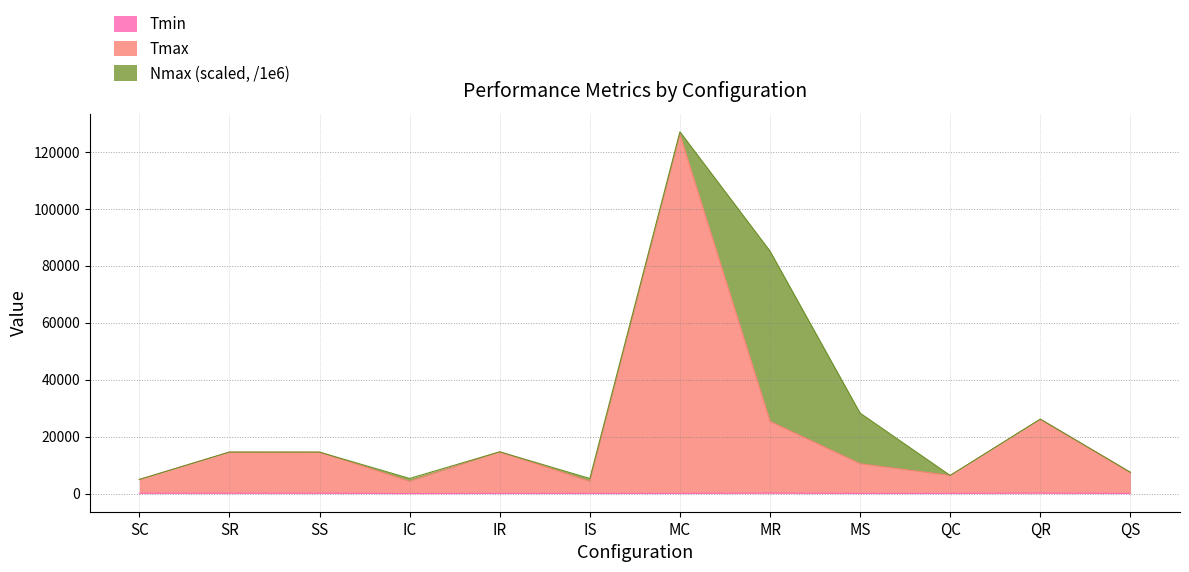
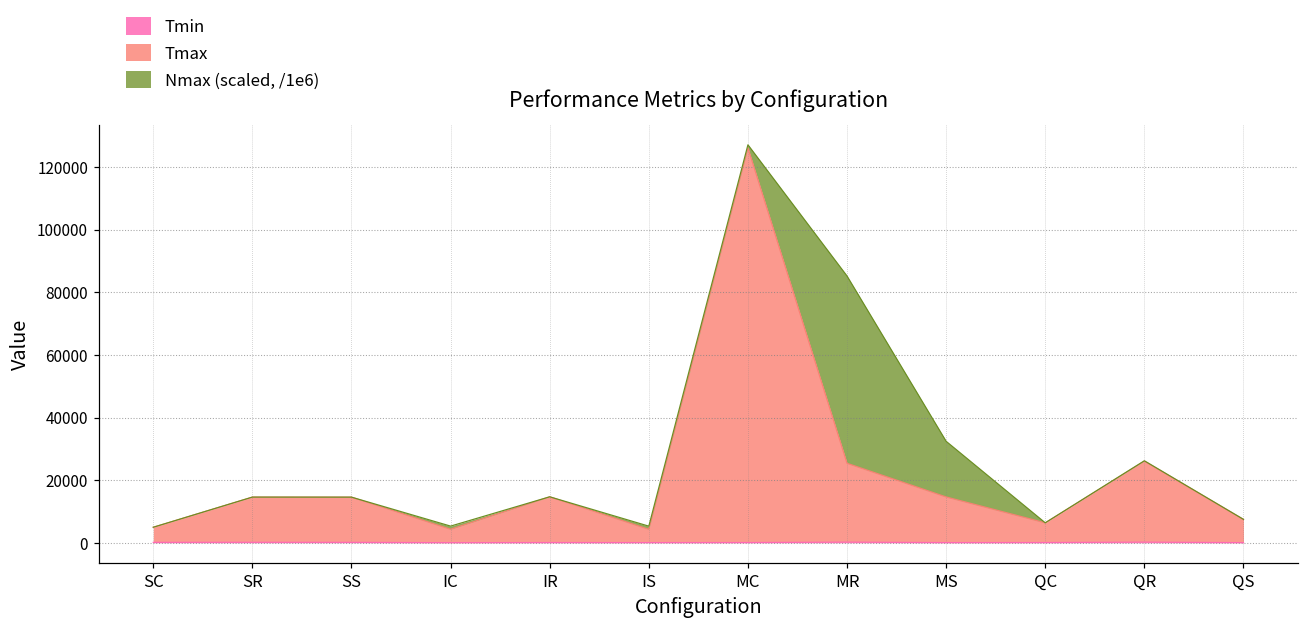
  {
    "Tmin": {
      "SC": 0,
      "SR": 0,
      "SS": 0,
      "IC": 0,
      "IR": 0,
      "IS": 0,
      "MC": 0,
      "MR": 0,
      "MS": 0,
      "QC": 0,
      "QR": 0,
      "QS": 0
    },
    "Tmax": {
      "IC": 4000,
      "IS": 4000,
      "MC": 126000,
      "MR": 25000,
-     "MS": 11000
+     "MS": 15000
    },
    "Nmax (scaled, /1e6)": {
      "IC": 5000,
      "IS": 5000,
      "MC": 127000,
      "MR": 85000,
      "MS": 18000
    }
  }
